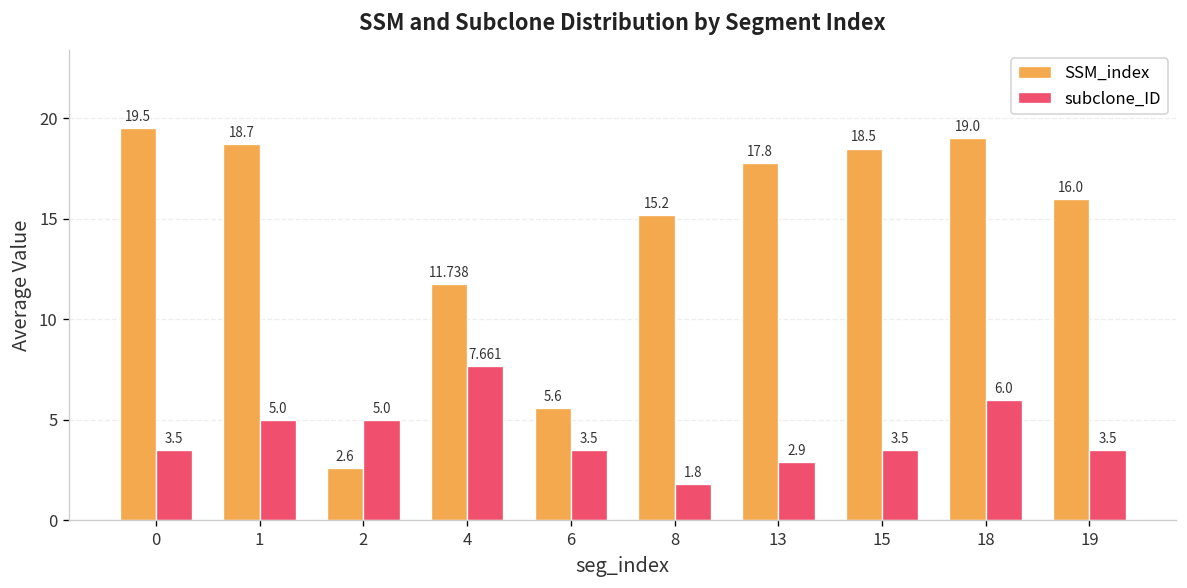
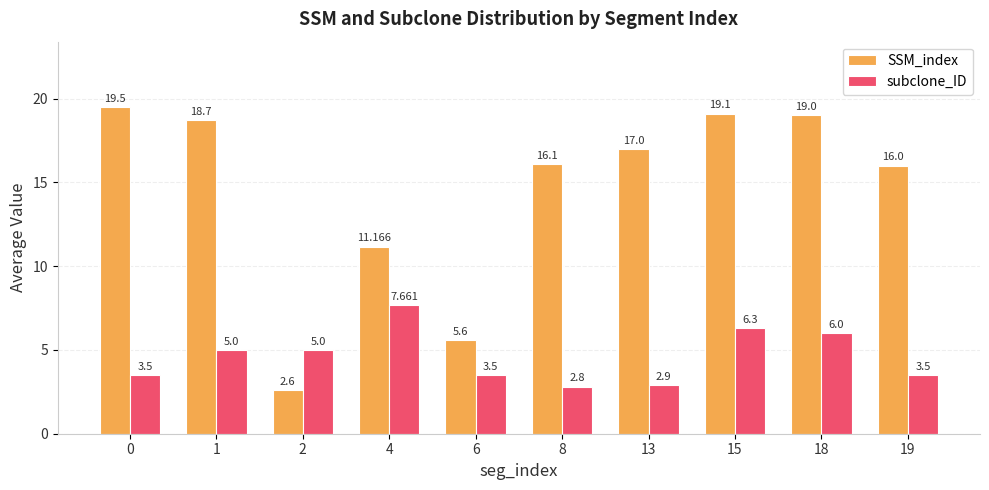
  {
    "SSM_index": {
      "0": 19.5,
      "1": 18.7,
      "2": 2.6,
-     "4": 11.738,
+     "4": 11.166,
      "6": 5.6,
-     "8": 15.2,
-     "13": 17.8,
-     "15": 18.5,
+     "8": 16.1,
+     "13": 17.0,
+     "15": 19.1,
      "18": 19.0,
      "19": 16.0
    },
    "subclone_ID": {
      "0": 3.5,
      "1": 5.0,
      "2": 5.0,
      "4": 7.661,
      "6": 3.5,
-     "8": 1.8,
+     "8": 2.8,
      "13": 2.9,
-     "15": 3.5,
+     "15": 6.3,
      "18": 6.0,
      "19": 3.5
    }
  }
